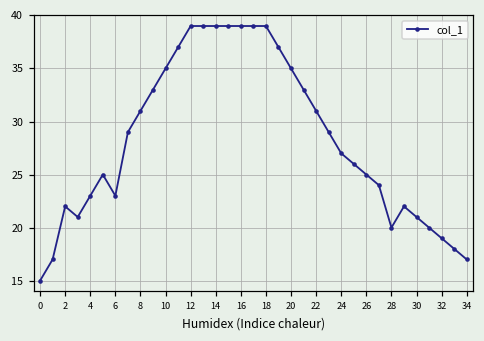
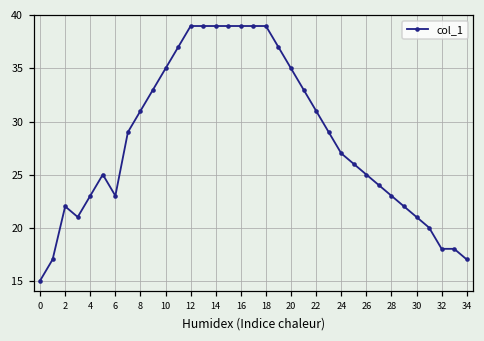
  {
    "0": 15,
    "2": 22,
    "4": 23,
    "6": 23,
    "8": 31,
    "10": 35,
    "12": 39,
    "14": 39,
    "16": 39,
    "18": 39,
    "20": 35,
    "22": 31,
    "24": 27,
    "26": 25,
-   "28": 20,
+   "28": 23,
    "30": 21,
-   "32": 19,
+   "32": 18,
    "34": 17
  }
